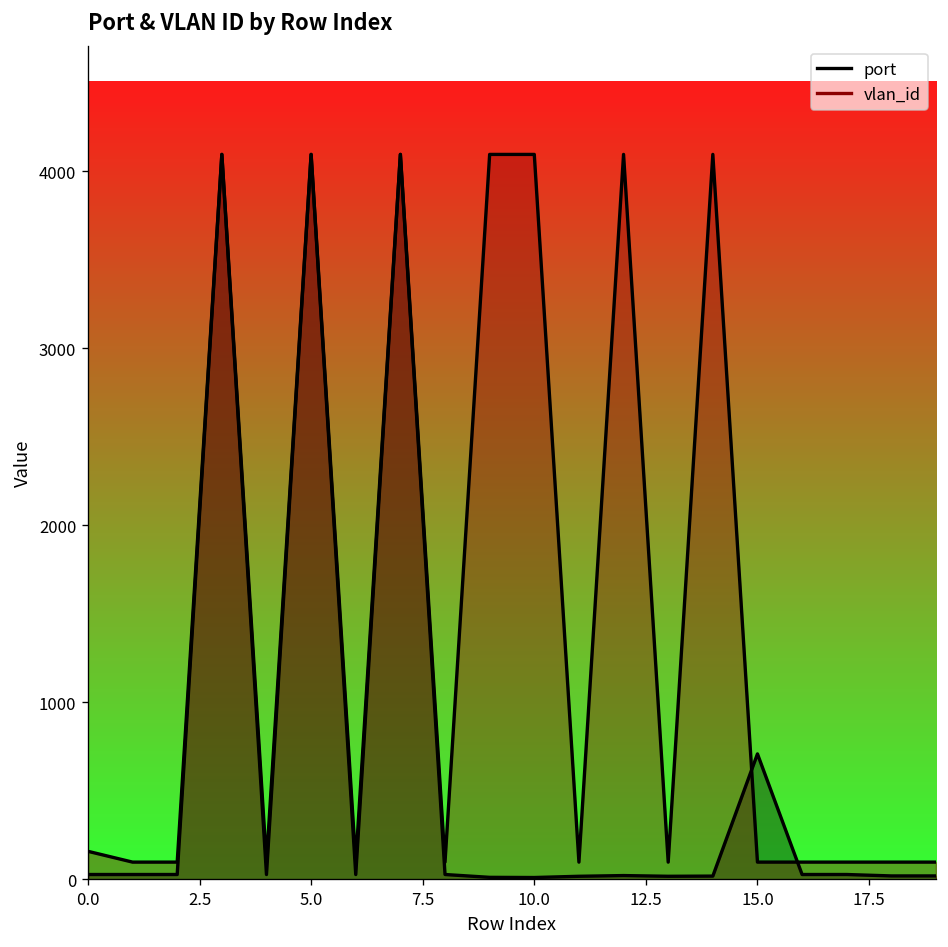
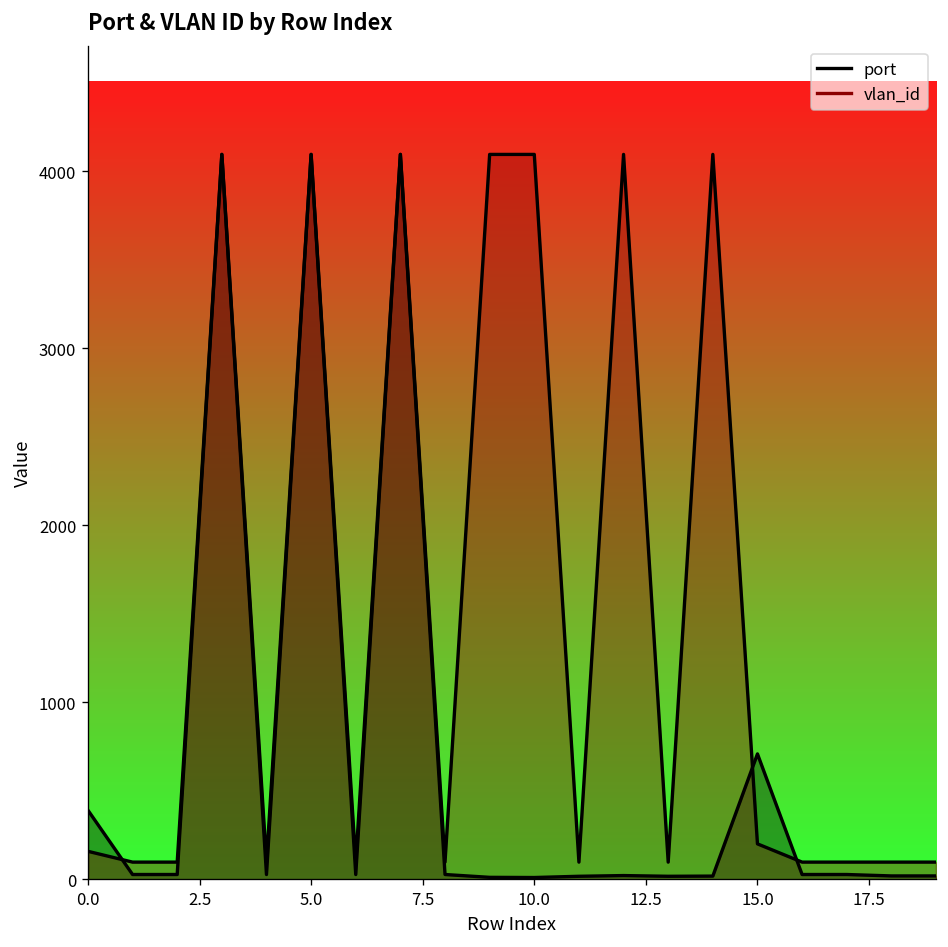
  {
    "port": {
-     "0.0": 30,
+     "0.0": 390,
      "10.0": 10,
      "15.0": 710
    },
    "vlan_id": {
      "0.0": 160,
      "10.0": 4090,
-     "15.0": 100
+     "15.0": 200
    }
  }
